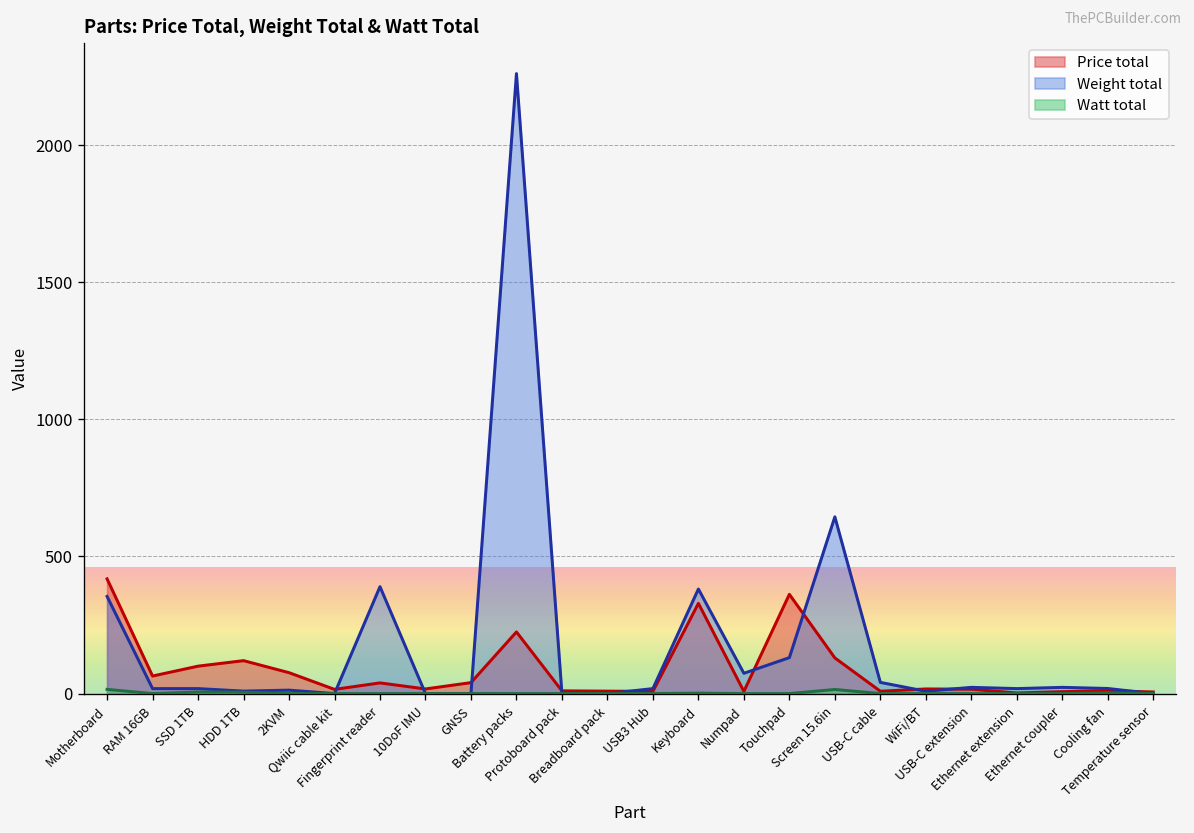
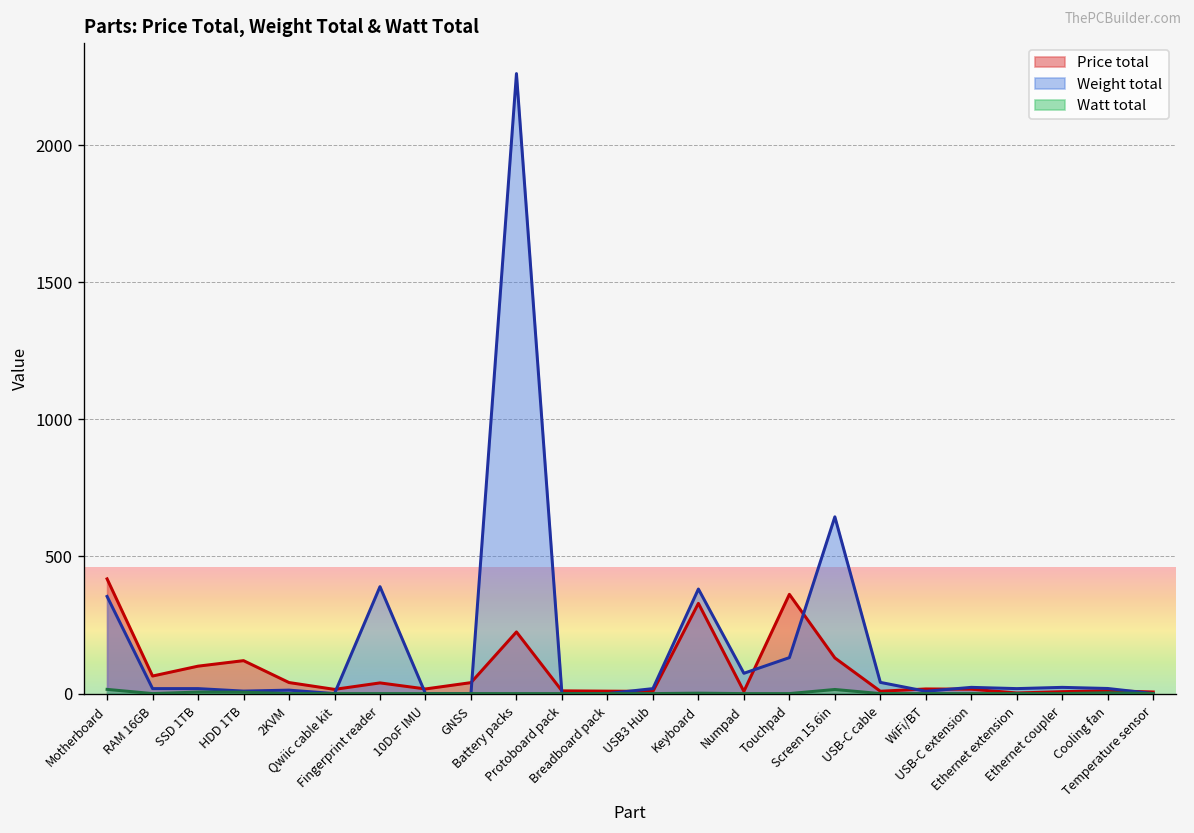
  {
    "Price total": {
      "Motherboard": 420,
      "RAM 16GB": 60,
      "SSD 1TB": 100,
      "HDD 1TB": 120,
-     "2KVM": 80,
+     "2KVM": 40,
      "Qwiic cable kit": 20,
      "Fingerprint reader": 40,
      "10DoF IMU": 20,
      "GNSS": 40,
      "Battery packs": 220,
      "Keyboard": 330,
      "Touchpad": 360,
      "Screen 15.6in": 130
    },
    "Weight total": {
      "Motherboard": 350,
      "RAM 16GB": 20,
      "SSD 1TB": 20,
      "2KVM": 10,
      "Fingerprint reader": 390,
      "Battery packs": 2260,
      "Keyboard": 380,
      "Numpad": 70,
      "Touchpad": 130,
      "Screen 15.6in": 640,
      "USB-C cable": 40,
      "Ethernet extension": 20,
      "Ethernet coupler": 20
    },
    "Watt total": {
      "Motherboard": 20,
      "RAM 16GB": 0,
      "SSD 1TB": 10,
      "2KVM": 0,
      "Fingerprint reader": 0,
      "Battery packs": 0,
      "Keyboard": 0,
      "Touchpad": 0,
      "Screen 15.6in": 20,
      "USB-C extension": 0
    }
  }
